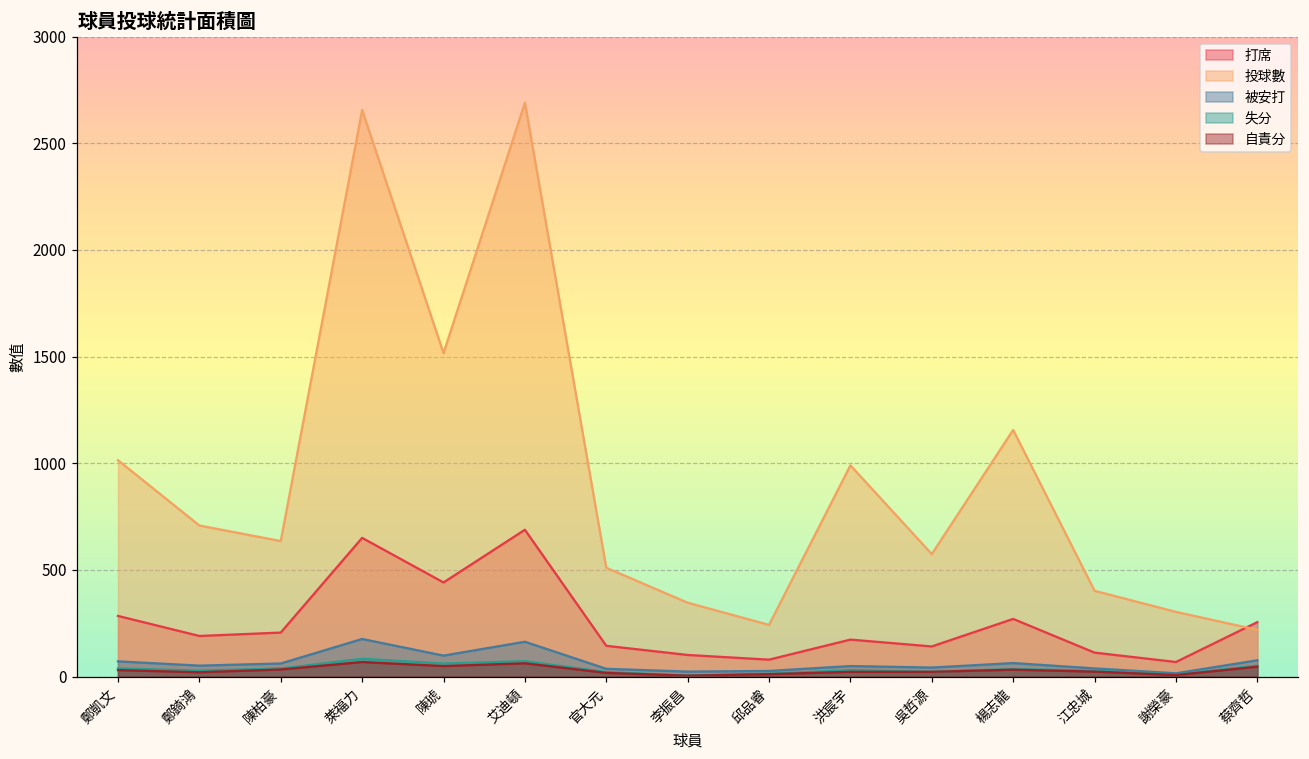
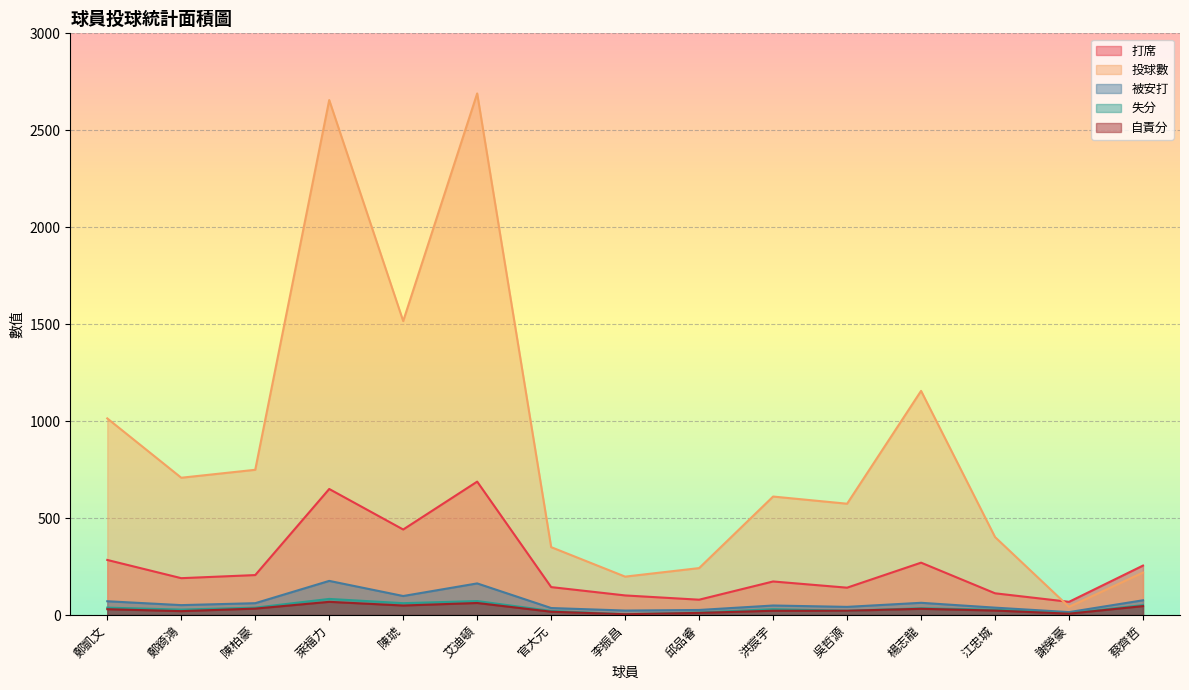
  {
    "投球數": {
      "鄭凱文": 1010,
      "鄭錡鴻": 710,
-     "陳柏豪": 640,
+     "陳柏豪": 750,
      "萊福力": 2660,
      "陳琥": 1520,
      "艾迪頓": 2690,
-     "官大元": 510,
-     "李振昌": 350,
+     "官大元": 350,
+     "李振昌": 200,
      "邱品睿": 240,
-     "洪宸宇": 990,
+     "洪宸宇": 610,
      "吳哲源": 570,
      "楊志龍": 1160,
      "江忠城": 400,
-     "謝榮豪": 300,
+     "謝榮豪": 40,
      "蔡齊哲": 220
    }
  }
